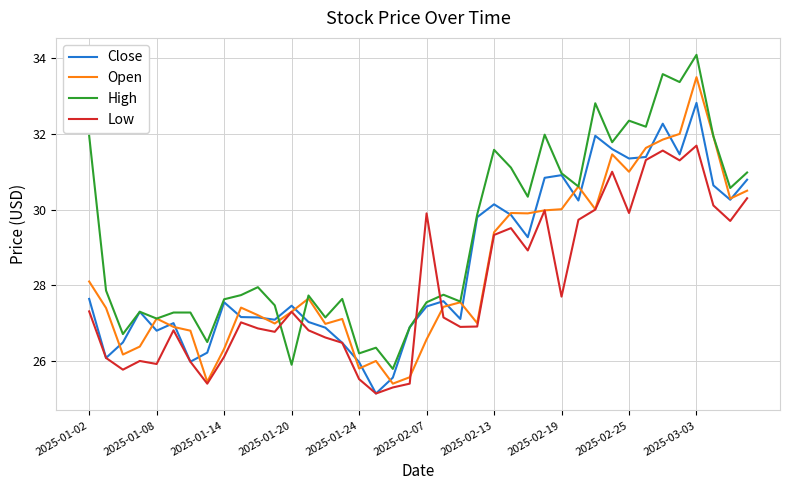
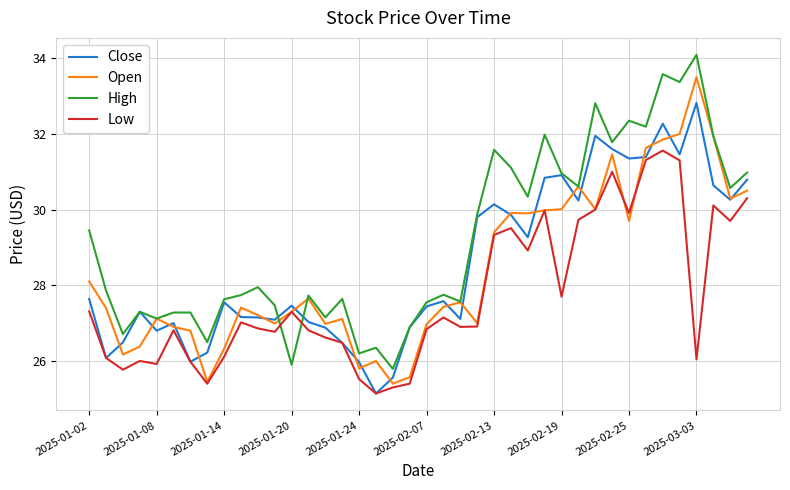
  {
    "Close": {
      "2025-01-02": 27.6,
      "2025-01-08": 26.8,
      "2025-01-14": 27.6,
      "2025-01-20": 27.5,
      "2025-01-24": 26.0,
      "2025-02-07": 27.4,
      "2025-02-13": 30.1,
      "2025-02-25": 31.4,
      "2025-03-03": 32.8
    },
    "Open": {
      "2025-01-02": 28.1,
      "2025-01-14": 26.3,
      "2025-01-24": 25.8,
-     "2025-02-07": 26.6,
+     "2025-02-07": 27.0,
      "2025-02-13": 29.4,
      "2025-02-19": 30.0,
-     "2025-02-25": 31.0,
+     "2025-02-25": 29.7,
      "2025-03-03": 33.5
    },
    "High": {
-     "2025-01-02": 32.0,
+     "2025-01-02": 29.5,
      "2025-01-14": 27.6,
      "2025-01-20": 25.9,
      "2025-01-24": 26.2,
      "2025-02-07": 27.6,
      "2025-02-13": 31.6,
      "2025-02-25": 32.4,
      "2025-03-03": 34.1
    },
    "Low": {
      "2025-01-02": 27.3,
      "2025-01-08": 25.9,
      "2025-01-14": 26.1,
      "2025-01-24": 25.5,
-     "2025-02-07": 29.9,
+     "2025-02-07": 26.8,
      "2025-02-13": 29.3,
      "2025-02-19": 27.7,
      "2025-02-25": 29.9,
-     "2025-03-03": 31.7
+     "2025-03-03": 26.0
    }
  }
